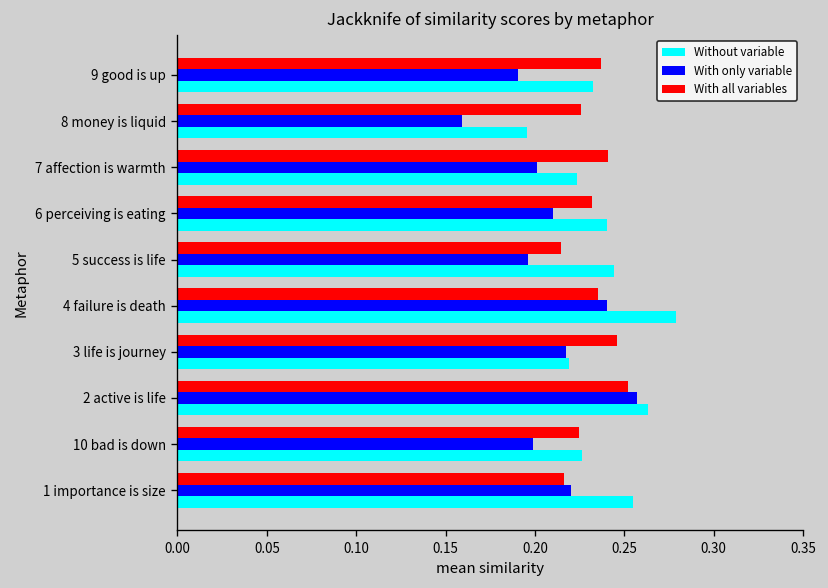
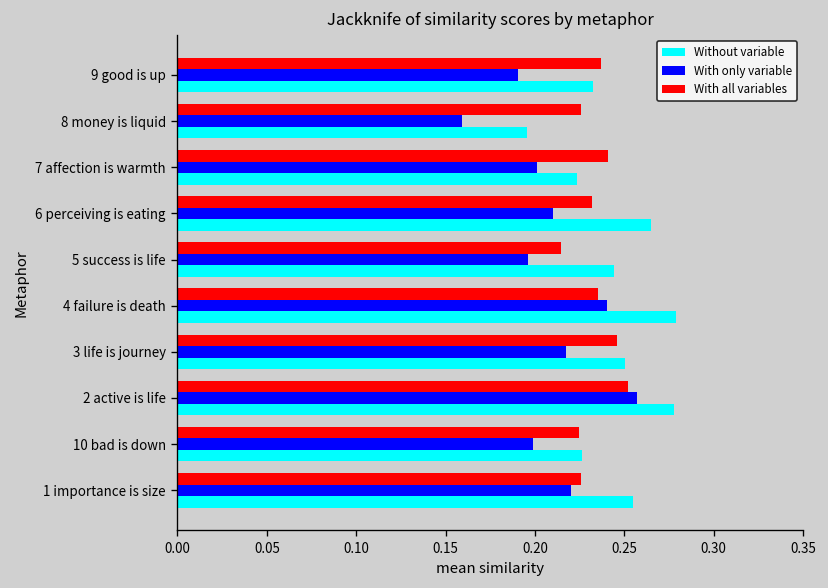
  {
    "Without variable": {
      "9 good is up": 0.233,
      "8 money is liquid": 0.196,
      "7 affection is warmth": 0.224,
-     "6 perceiving is eating": 0.240,
+     "6 perceiving is eating": 0.265,
      "5 success is life": 0.244,
      "4 failure is death": 0.279,
-     "3 life is journey": 0.219,
-     "2 active is life": 0.263,
+     "3 life is journey": 0.250,
+     "2 active is life": 0.278,
      "10 bad is down": 0.226,
      "1 importance is size": 0.255
    },
    "With only variable": {
      "9 good is up": 0.191,
      "8 money is liquid": 0.159,
      "7 affection is warmth": 0.201,
      "6 perceiving is eating": 0.210,
      "5 success is life": 0.196,
      "4 failure is death": 0.240,
      "3 life is journey": 0.217,
      "2 active is life": 0.257,
      "10 bad is down": 0.199,
      "1 importance is size": 0.220
    },
    "With all variables": {
      "9 good is up": 0.237,
      "8 money is liquid": 0.226,
      "7 affection is warmth": 0.241,
      "6 perceiving is eating": 0.232,
      "5 success is life": 0.215,
      "4 failure is death": 0.235,
      "3 life is journey": 0.246,
      "2 active is life": 0.252,
      "10 bad is down": 0.225,
-     "1 importance is size": 0.216
+     "1 importance is size": 0.225
    }
  }
